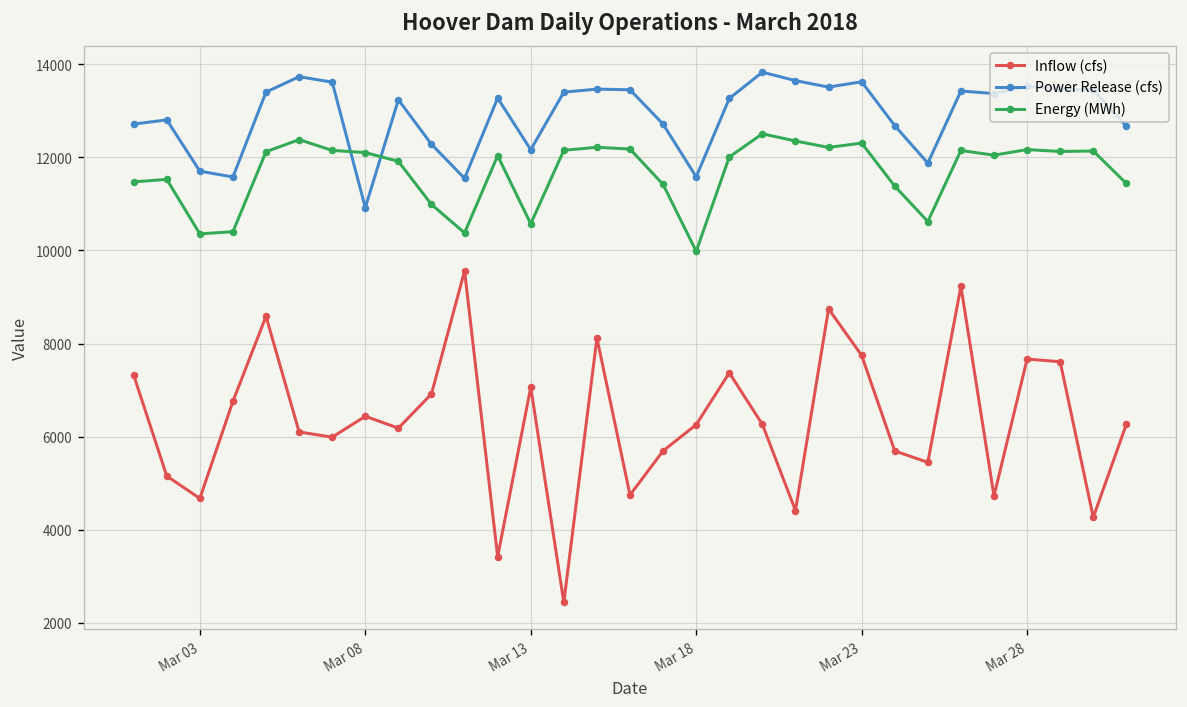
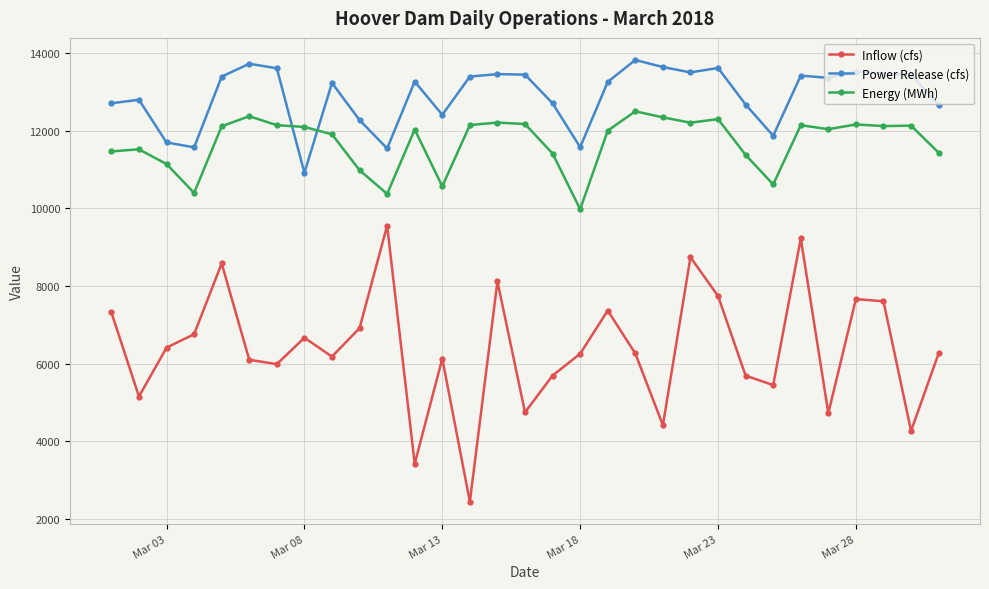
  {
    "Inflow (cfs)": {
-     "Mar 03": 4700,
-     "Mar 08": 6400,
-     "Mar 13": 7100,
+     "Mar 03": 6400,
+     "Mar 08": 6700,
+     "Mar 13": 6100,
      "Mar 18": 6300,
      "Mar 23": 7700,
      "Mar 28": 7700
    },
    "Power Release (cfs)": {
      "Mar 03": 11700,
      "Mar 08": 10900,
-     "Mar 13": 12200,
+     "Mar 13": 12400,
      "Mar 18": 11600,
      "Mar 23": 13600
    },
    "Energy (MWh)": {
-     "Mar 03": 10400,
+     "Mar 03": 11100,
      "Mar 08": 12100,
      "Mar 13": 10600,
      "Mar 18": 10000,
      "Mar 23": 12300,
      "Mar 28": 12200
    }
  }
